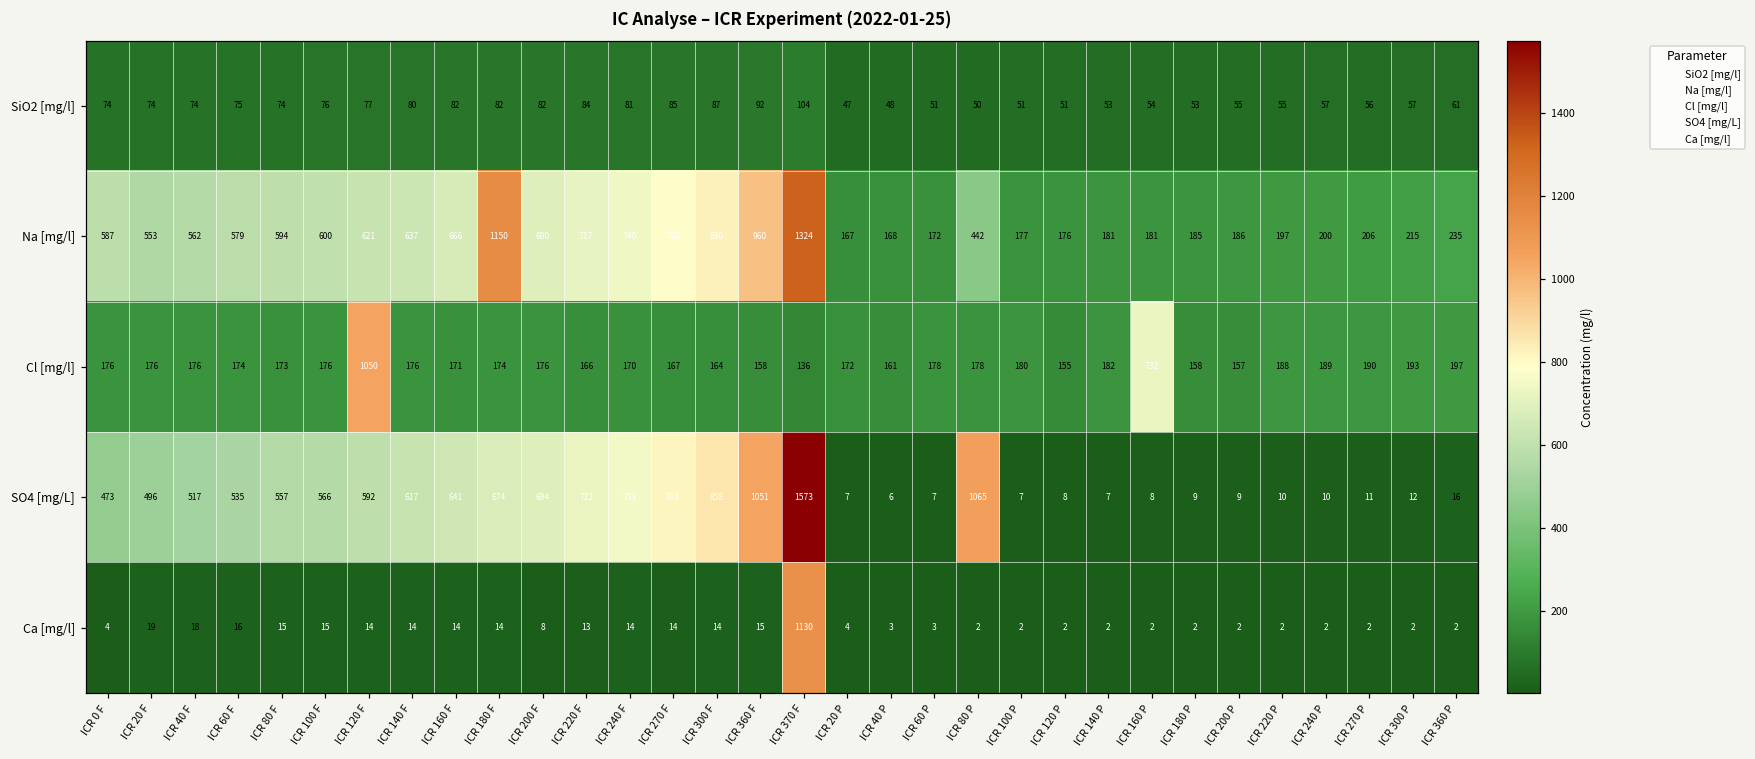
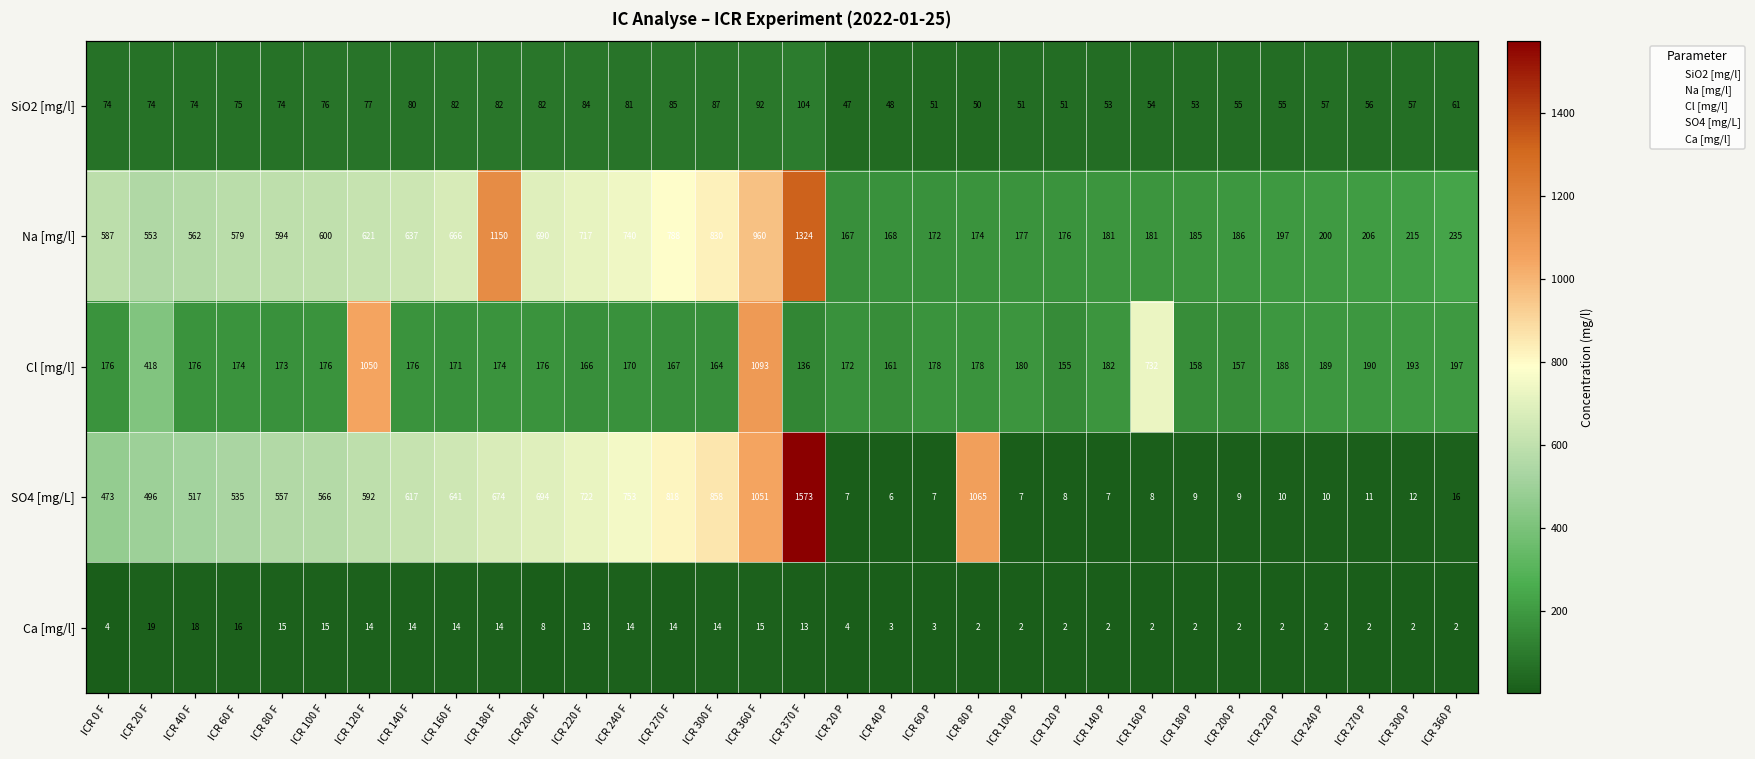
  {
    "SiO2 [mg/l]": {
      "ICR 0 F": 74,
      "ICR 20 F": 74,
      "ICR 40 F": 74,
      "ICR 60 F": 75,
      "ICR 80 F": 74,
      "ICR 100 F": 76,
      "ICR 120 F": 77,
      "ICR 140 F": 80,
      "ICR 160 F": 82,
      "ICR 180 F": 82,
      "ICR 200 F": 82,
      "ICR 220 F": 84,
      "ICR 240 F": 81,
      "ICR 270 F": 85,
      "ICR 300 F": 87,
      "ICR 360 F": 92,
      "ICR 370 F": 104,
      "ICR 20 P": 47,
      "ICR 40 P": 48,
      "ICR 60 P": 51,
      "ICR 80 P": 50,
      "ICR 100 P": 51,
      "ICR 120 P": 51,
      "ICR 140 P": 53,
      "ICR 160 P": 54,
      "ICR 180 P": 53,
      "ICR 200 P": 55,
      "ICR 220 P": 55,
      "ICR 240 P": 57,
      "ICR 270 P": 56,
      "ICR 300 P": 57,
      "ICR 360 P": 61
    },
    "Na [mg/l]": {
      "ICR 0 F": 587,
      "ICR 20 F": 553,
      "ICR 40 F": 562,
      "ICR 60 F": 579,
      "ICR 80 F": 594,
      "ICR 100 F": 600,
      "ICR 120 F": 621,
      "ICR 140 F": 637,
      "ICR 160 F": 666,
      "ICR 180 F": 1150,
      "ICR 200 F": 690,
      "ICR 220 F": 717,
      "ICR 240 F": 740,
      "ICR 300 F": 830,
      "ICR 360 F": 960,
      "ICR 370 F": 1324,
      "ICR 20 P": 167,
      "ICR 40 P": 168,
      "ICR 60 P": 172,
-     "ICR 80 P": 442,
+     "ICR 80 P": 174,
      "ICR 100 P": 177,
      "ICR 120 P": 176,
      "ICR 140 P": 181,
      "ICR 160 P": 181,
      "ICR 180 P": 185,
      "ICR 200 P": 186,
      "ICR 220 P": 197,
      "ICR 240 P": 200,
      "ICR 270 P": 206,
      "ICR 300 P": 215,
      "ICR 360 P": 235
    },
    "Cl [mg/l]": {
      "ICR 0 F": 176,
-     "ICR 20 F": 176,
+     "ICR 20 F": 418,
      "ICR 40 F": 176,
      "ICR 60 F": 174,
      "ICR 80 F": 173,
      "ICR 100 F": 176,
      "ICR 120 F": 1050,
      "ICR 140 F": 176,
      "ICR 160 F": 171,
      "ICR 180 F": 174,
      "ICR 200 F": 176,
      "ICR 220 F": 166,
      "ICR 240 F": 170,
      "ICR 270 F": 167,
      "ICR 300 F": 164,
-     "ICR 360 F": 158,
+     "ICR 360 F": 1093,
      "ICR 370 F": 136,
      "ICR 20 P": 172,
      "ICR 40 P": 161,
      "ICR 60 P": 178,
      "ICR 80 P": 178,
      "ICR 100 P": 180,
      "ICR 120 P": 155,
      "ICR 140 P": 182,
      "ICR 160 P": 732,
      "ICR 180 P": 158,
      "ICR 200 P": 157,
      "ICR 220 P": 188,
      "ICR 240 P": 189,
      "ICR 270 P": 190,
      "ICR 300 P": 193,
      "ICR 360 P": 197
    },
    "SO4 [mg/L]": {
      "ICR 0 F": 473,
      "ICR 20 F": 496,
      "ICR 40 F": 517,
      "ICR 60 F": 535,
      "ICR 80 F": 557,
      "ICR 100 F": 566,
      "ICR 120 F": 592,
      "ICR 140 F": 617,
      "ICR 160 F": 641,
      "ICR 180 F": 674,
      "ICR 200 F": 694,
      "ICR 220 F": 722,
      "ICR 240 F": 753,
      "ICR 270 F": 818,
      "ICR 300 F": 858,
      "ICR 360 F": 1051,
      "ICR 370 F": 1573,
      "ICR 20 P": 7,
      "ICR 40 P": 6,
      "ICR 60 P": 7,
      "ICR 80 P": 1065,
      "ICR 100 P": 7,
      "ICR 120 P": 8,
      "ICR 140 P": 7,
      "ICR 160 P": 8,
      "ICR 180 P": 9,
      "ICR 200 P": 9,
      "ICR 220 P": 10,
      "ICR 240 P": 10,
      "ICR 270 P": 11,
      "ICR 300 P": 12,
      "ICR 360 P": 16
    },
    "Ca [mg/l]": {
      "ICR 0 F": 4,
      "ICR 20 F": 19,
      "ICR 40 F": 18,
      "ICR 60 F": 16,
      "ICR 80 F": 15,
      "ICR 100 F": 15,
      "ICR 120 F": 14,
      "ICR 140 F": 14,
      "ICR 160 F": 14,
      "ICR 180 F": 14,
      "ICR 200 F": 8,
      "ICR 220 F": 13,
      "ICR 240 F": 14,
      "ICR 270 F": 14,
      "ICR 300 F": 14,
      "ICR 360 F": 15,
-     "ICR 370 F": 1130,
+     "ICR 370 F": 13,
      "ICR 20 P": 4,
      "ICR 40 P": 3,
      "ICR 60 P": 3,
      "ICR 80 P": 2,
      "ICR 100 P": 2,
      "ICR 120 P": 2,
      "ICR 140 P": 2,
      "ICR 160 P": 2,
      "ICR 180 P": 2,
      "ICR 200 P": 2,
      "ICR 220 P": 2,
      "ICR 240 P": 2,
      "ICR 270 P": 2,
      "ICR 300 P": 2,
      "ICR 360 P": 2
    }
  }
